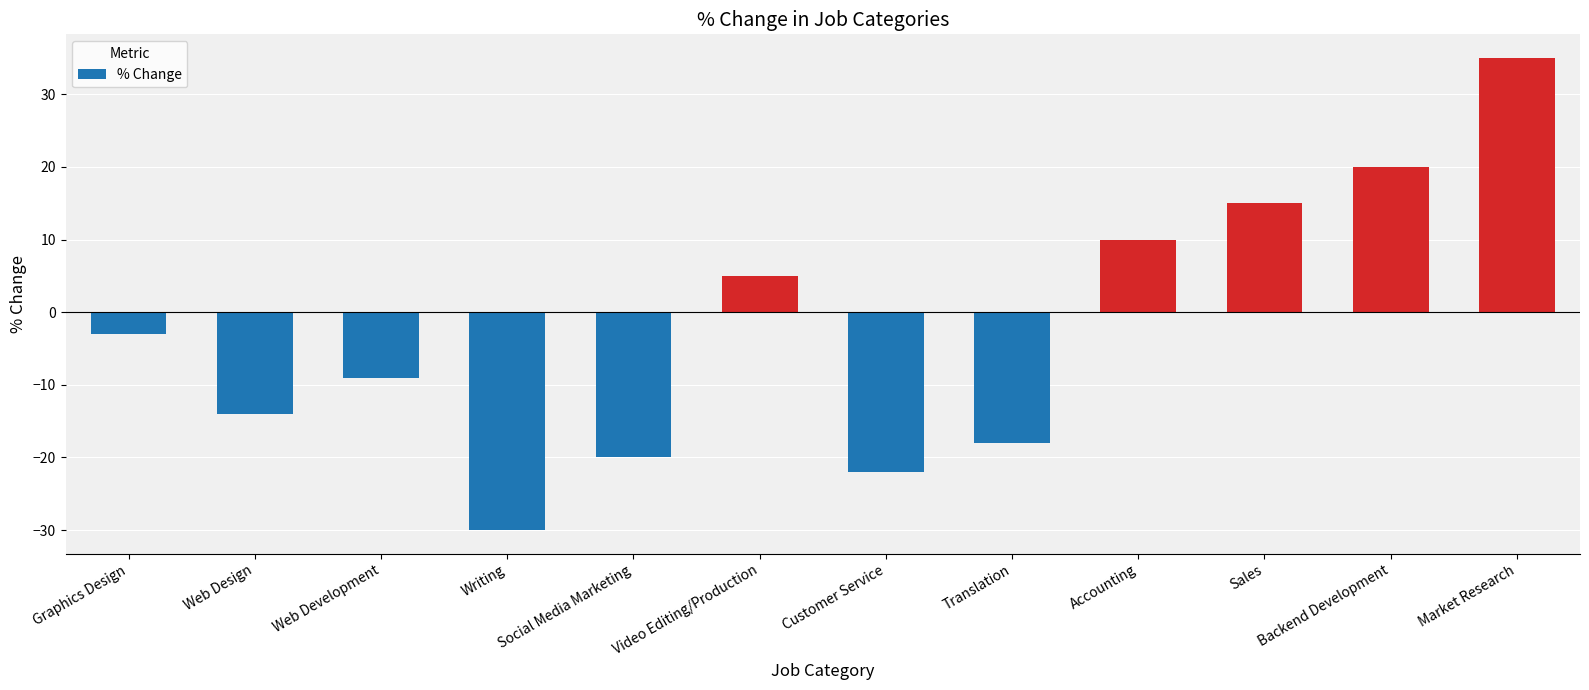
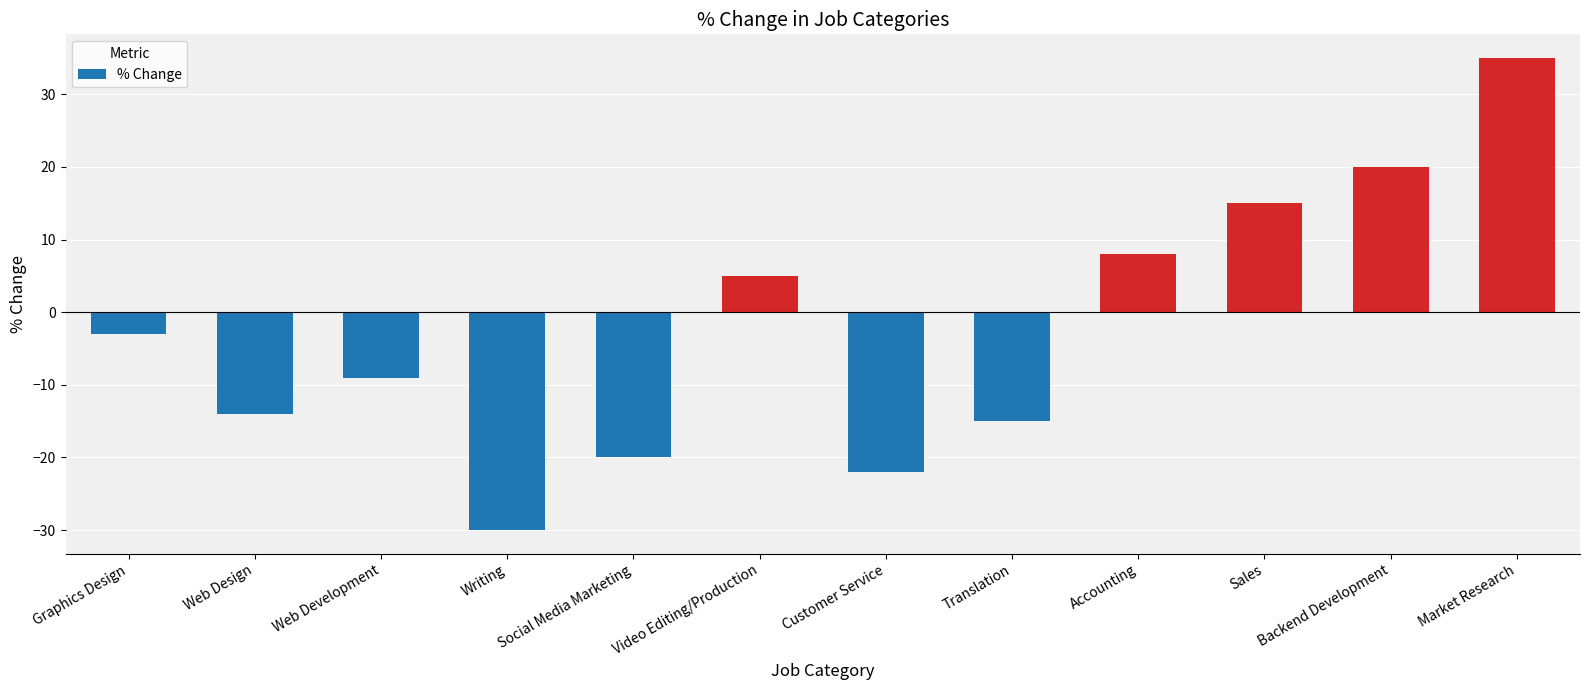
  {
    "Graphics Design": -3,
    "Web Design": -14,
    "Web Development": -9,
    "Writing": -30,
    "Social Media Marketing": -20,
    "Video Editing/Production": 5,
    "Customer Service": -22,
-   "Translation": -18,
-   "Accounting": 10,
+   "Translation": -15,
+   "Accounting": 8,
    "Sales": 15,
    "Backend Development": 20,
    "Market Research": 35
  }
